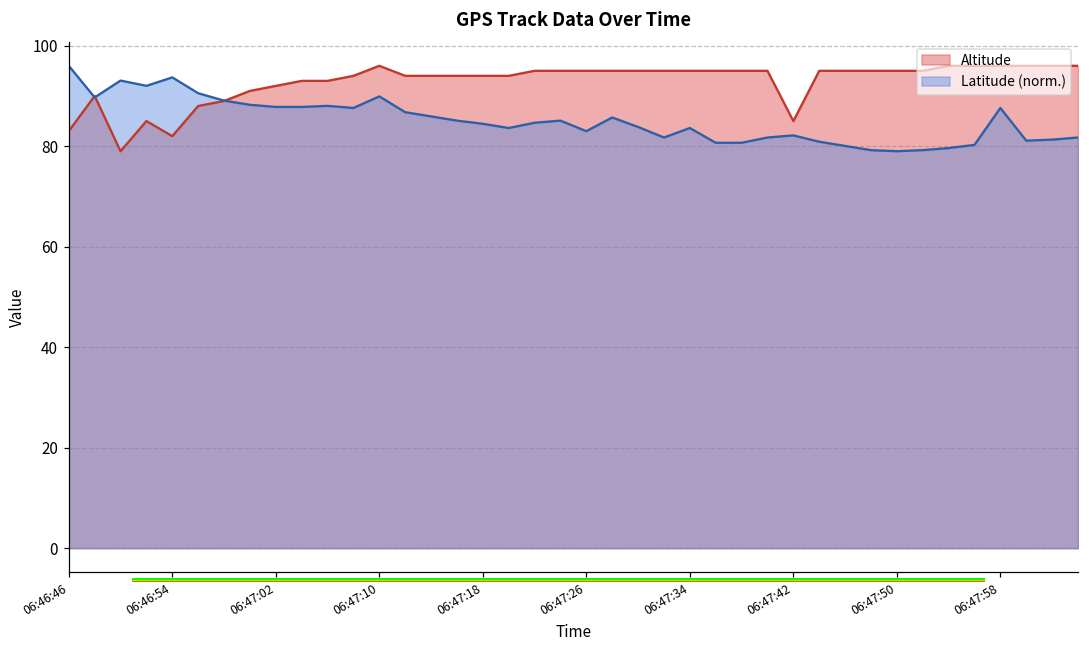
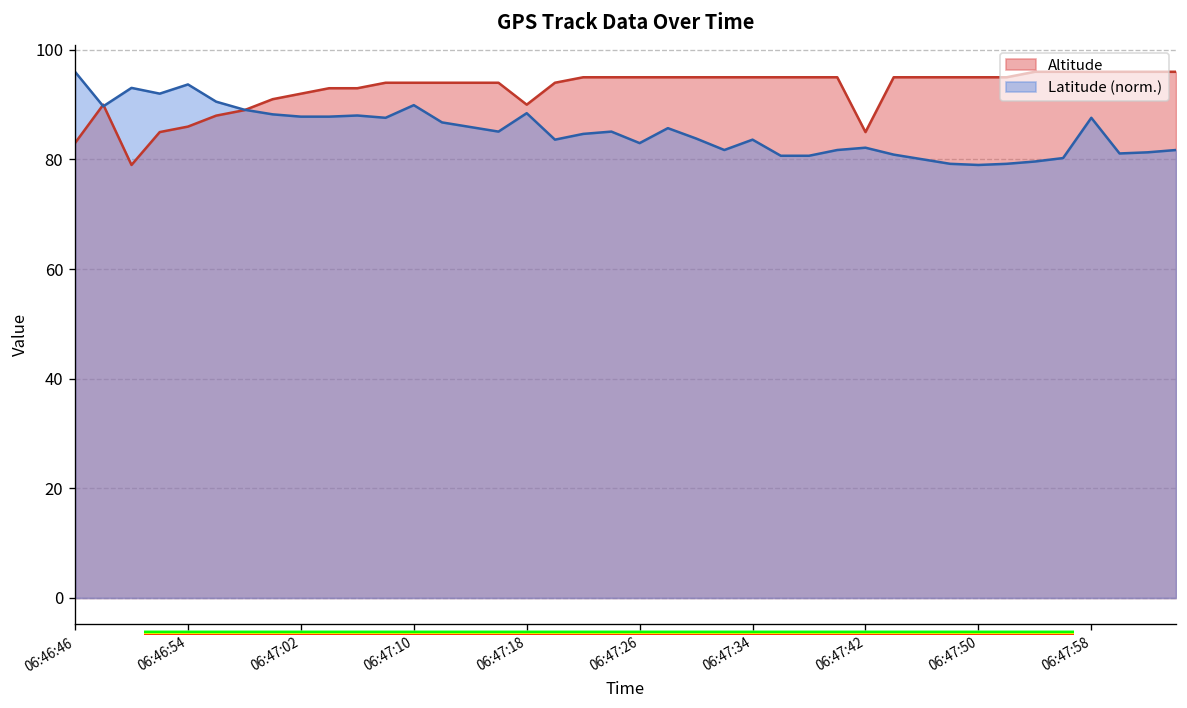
  {
    "Altitude": {
      "06:46:46": 83,
-     "06:46:54": 82,
+     "06:46:54": 86,
      "06:47:02": 92,
-     "06:47:10": 96,
-     "06:47:18": 94,
+     "06:47:10": 94,
+     "06:47:18": 90,
      "06:47:26": 95,
      "06:47:34": 95,
      "06:47:42": 85,
      "06:47:50": 95
    },
    "Latitude (norm.)": {
      "06:46:46": 96,
      "06:46:54": 94,
      "06:47:02": 88,
      "06:47:10": 90,
-     "06:47:18": 84,
+     "06:47:18": 88,
      "06:47:26": 83,
      "06:47:34": 84,
      "06:47:42": 82,
      "06:47:50": 79,
      "06:47:58": 88
    }
  }
